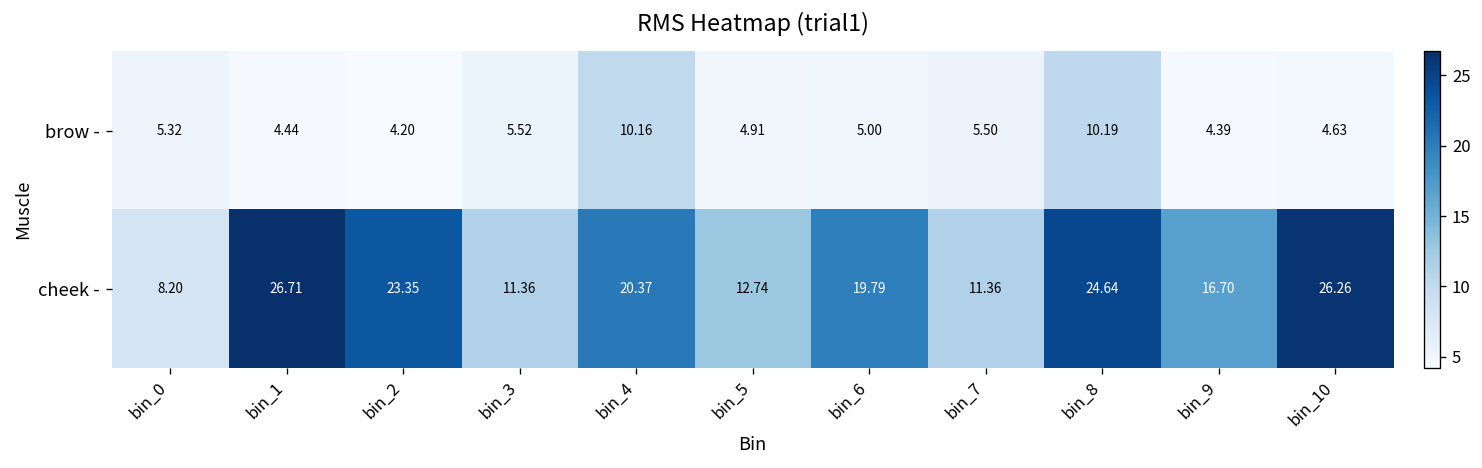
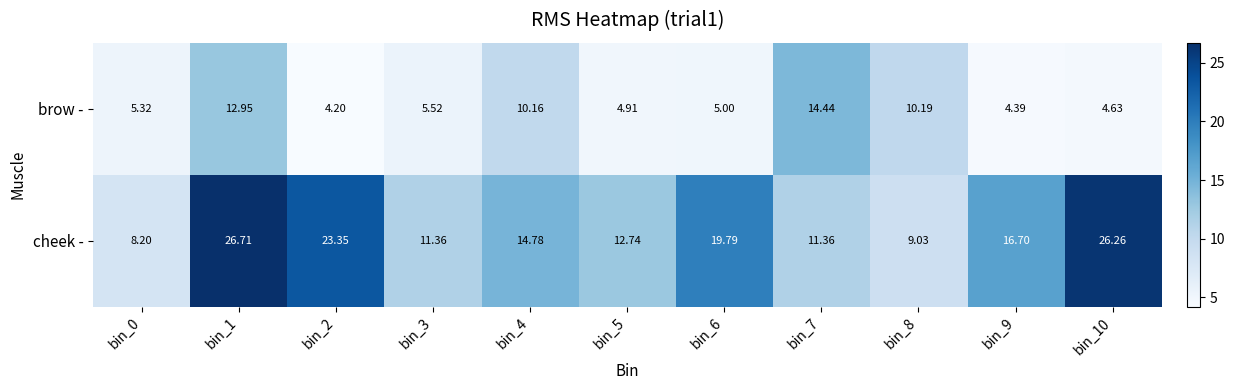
  {
    "brow -": {
      "bin_0": 5.32,
-     "bin_1": 4.44,
+     "bin_1": 12.95,
      "bin_2": 4.20,
      "bin_3": 5.52,
      "bin_4": 10.16,
      "bin_5": 4.91,
      "bin_6": 5.00,
-     "bin_7": 5.50,
+     "bin_7": 14.44,
      "bin_8": 10.19,
      "bin_9": 4.39,
      "bin_10": 4.63
    },
    "cheek -": {
      "bin_0": 8.20,
      "bin_1": 26.71,
      "bin_2": 23.35,
      "bin_3": 11.36,
-     "bin_4": 20.37,
+     "bin_4": 14.78,
      "bin_5": 12.74,
      "bin_6": 19.79,
      "bin_7": 11.36,
-     "bin_8": 24.64,
+     "bin_8": 9.03,
      "bin_9": 16.70,
      "bin_10": 26.26
    }
  }
